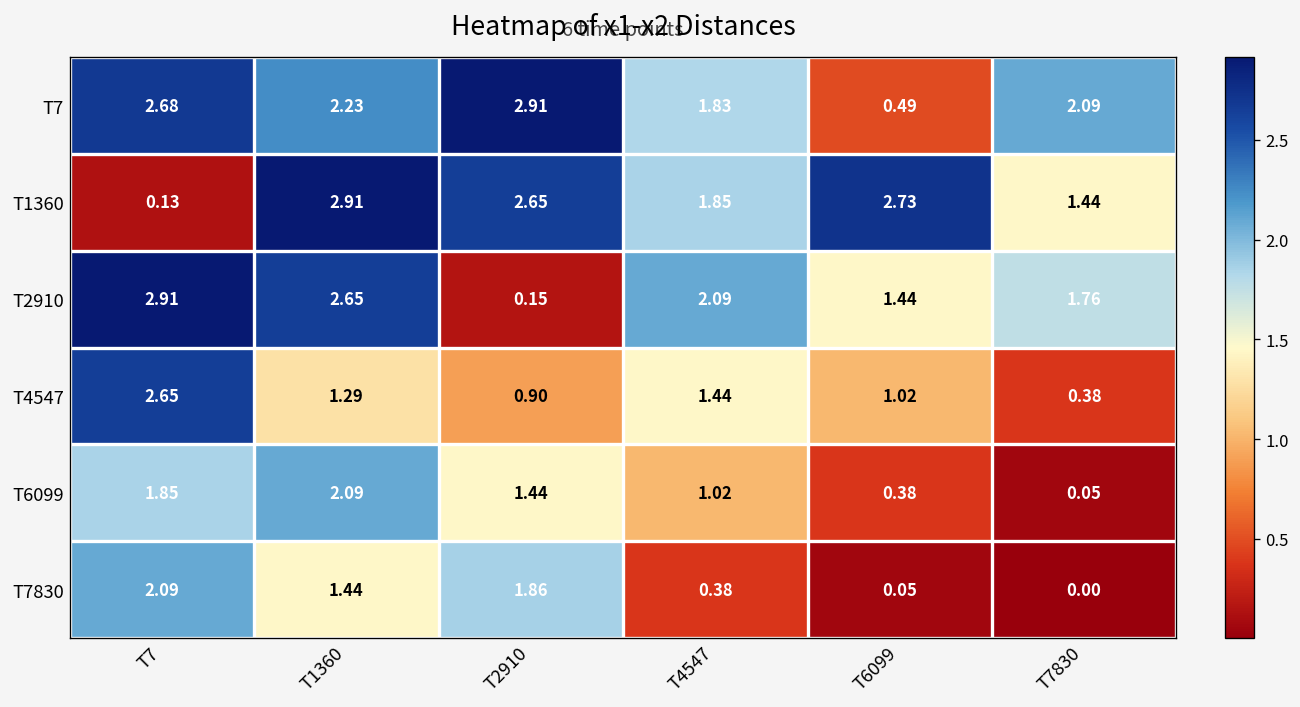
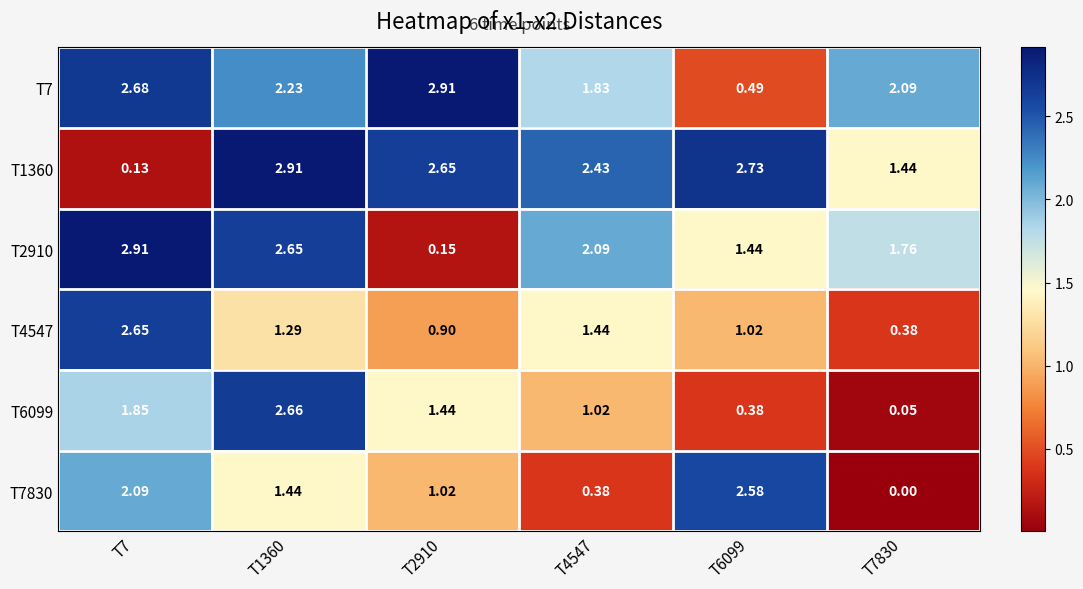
  {
    "T7": {
      "T7": 2.68,
      "T1360": 2.23,
      "T2910": 2.91,
      "T4547": 1.83,
      "T6099": 0.49,
      "T7830": 2.09
    },
    "T1360": {
      "T7": 0.13,
      "T1360": 2.91,
      "T2910": 2.65,
-     "T4547": 1.85,
+     "T4547": 2.43,
      "T6099": 2.73,
      "T7830": 1.44
    },
    "T2910": {
      "T7": 2.91,
      "T1360": 2.65,
      "T2910": 0.15,
      "T4547": 2.09,
      "T6099": 1.44,
      "T7830": 1.76
    },
    "T4547": {
      "T7": 2.65,
      "T1360": 1.29,
      "T2910": 0.90,
      "T4547": 1.44,
      "T6099": 1.02,
      "T7830": 0.38
    },
    "T6099": {
      "T7": 1.85,
-     "T1360": 2.09,
+     "T1360": 2.66,
      "T2910": 1.44,
      "T4547": 1.02,
      "T6099": 0.38,
      "T7830": 0.05
    },
    "T7830": {
      "T7": 2.09,
      "T1360": 1.44,
-     "T2910": 1.86,
+     "T2910": 1.02,
      "T4547": 0.38,
-     "T6099": 0.05,
+     "T6099": 2.58,
      "T7830": 0.00
    }
  }
